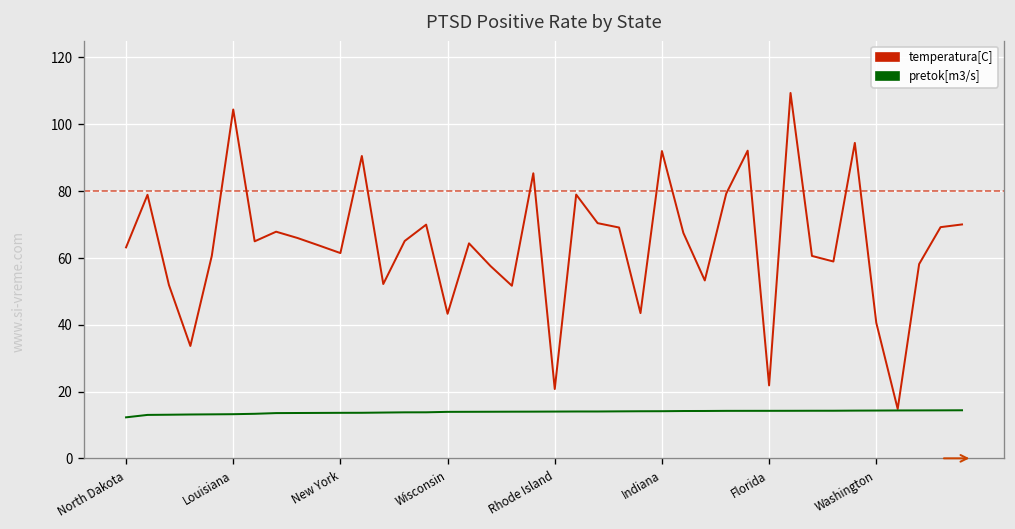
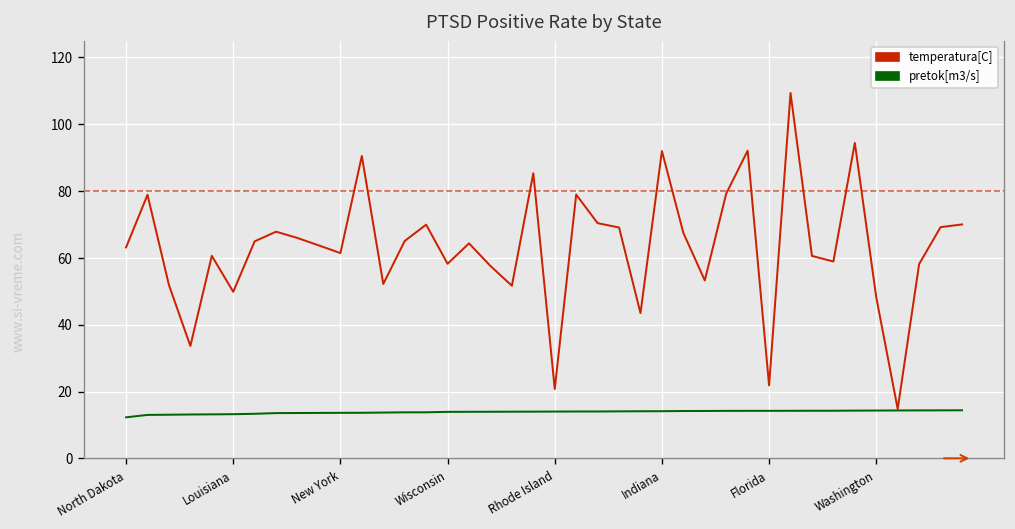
  {
    "temperatura[C]": {
      "North Dakota": 63,
-     "Louisiana": 104,
+     "Louisiana": 50,
      "New York": 61,
-     "Wisconsin": 43,
+     "Wisconsin": 58,
      "Rhode Island": 21,
      "Indiana": 92,
      "Florida": 22,
-     "Washington": 41
+     "Washington": 48
    },
    "pretok[m3/s]": {
      "North Dakota": 12,
      "Louisiana": 13,
      "New York": 14,
      "Wisconsin": 14,
      "Rhode Island": 14,
      "Indiana": 14,
      "Florida": 14,
      "Washington": 14
    }
  }
